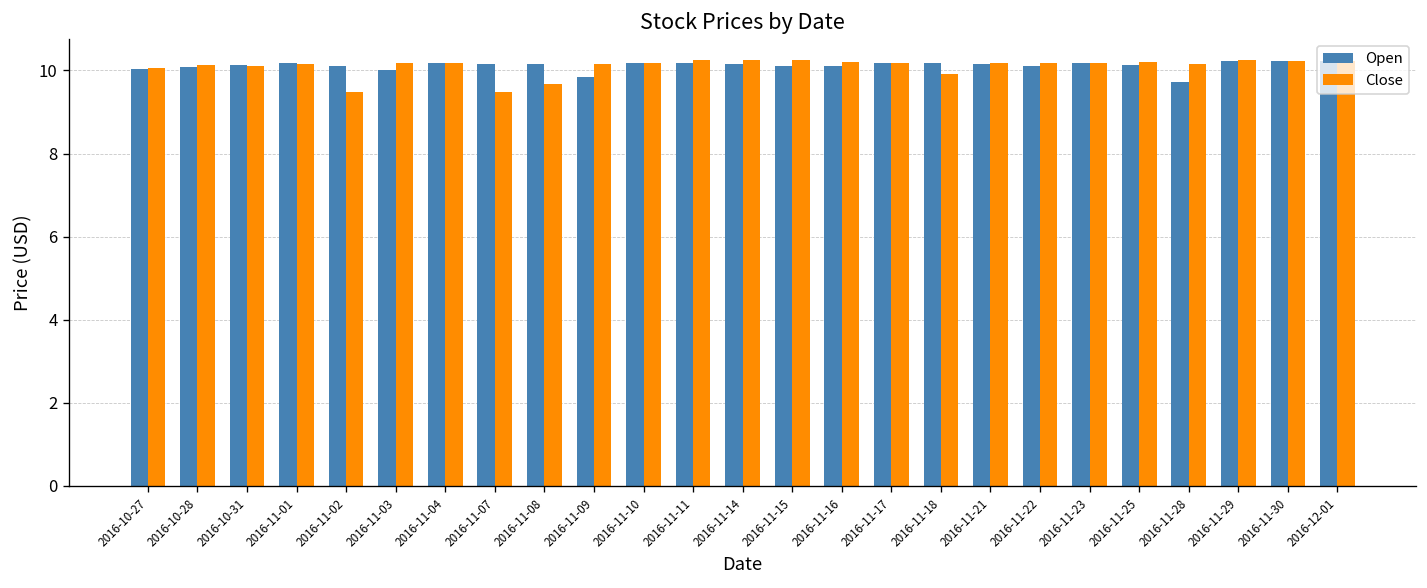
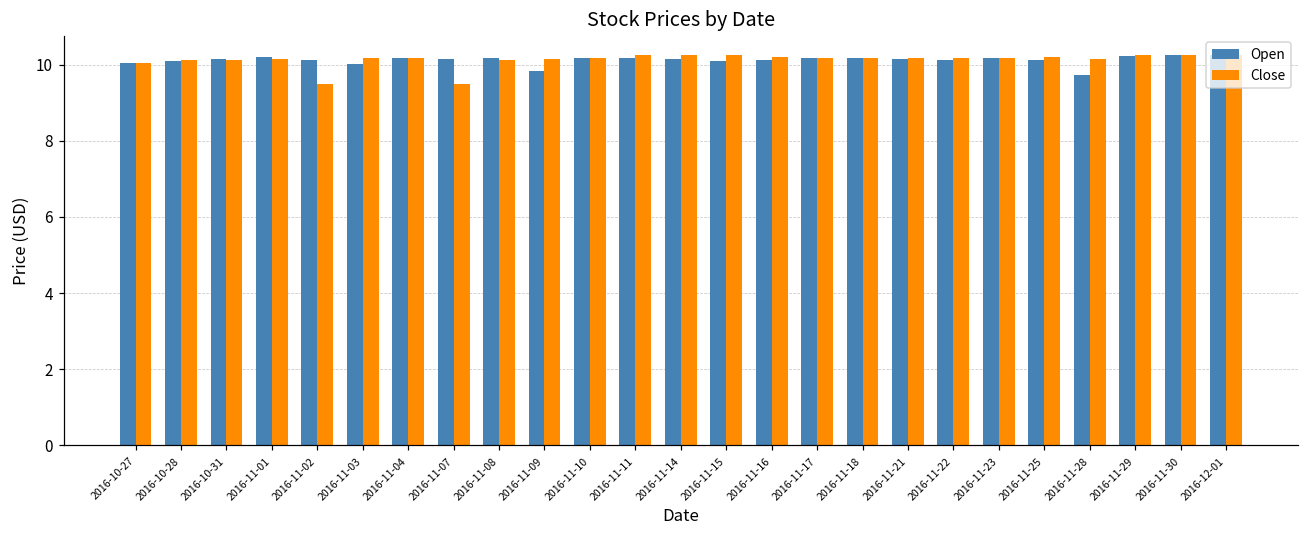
  {
    "Open": {
      "2016-10-27": 10.0,
      "2016-10-28": 10.1,
      "2016-10-31": 10.1,
      "2016-11-01": 10.2,
      "2016-11-02": 10.1,
      "2016-11-03": 10.0,
      "2016-11-04": 10.2,
      "2016-11-07": 10.2,
      "2016-11-08": 10.2,
      "2016-11-09": 9.8,
      "2016-11-10": 10.2,
      "2016-11-11": 10.2,
      "2016-11-14": 10.2,
      "2016-11-15": 10.1,
      "2016-11-16": 10.1,
      "2016-11-17": 10.2,
      "2016-11-18": 10.2,
      "2016-11-21": 10.2,
      "2016-11-22": 10.1,
      "2016-11-23": 10.2,
      "2016-11-25": 10.1,
      "2016-11-28": 9.7,
      "2016-11-29": 10.2,
      "2016-11-30": 10.2
    },
    "Close": {
      "2016-10-27": 10.1,
      "2016-10-28": 10.1,
      "2016-10-31": 10.1,
      "2016-11-01": 10.2,
      "2016-11-02": 9.5,
      "2016-11-03": 10.2,
      "2016-11-04": 10.2,
      "2016-11-07": 9.5,
-     "2016-11-08": 9.7,
+     "2016-11-08": 10.1,
      "2016-11-09": 10.2,
      "2016-11-10": 10.2,
      "2016-11-11": 10.3,
      "2016-11-14": 10.3,
      "2016-11-15": 10.2,
      "2016-11-16": 10.2,
      "2016-11-17": 10.2,
-     "2016-11-18": 9.9,
+     "2016-11-18": 10.2,
      "2016-11-21": 10.2,
      "2016-11-22": 10.2,
      "2016-11-23": 10.2,
      "2016-11-25": 10.2,
      "2016-11-28": 10.2,
      "2016-11-29": 10.3,
      "2016-11-30": 10.2
    }
  }
